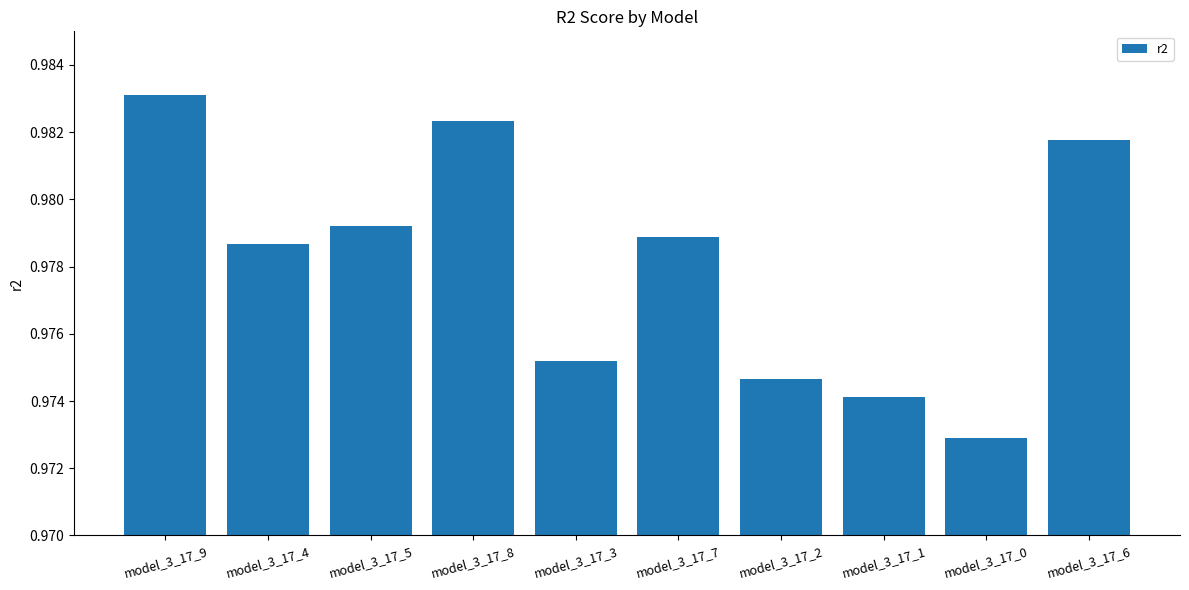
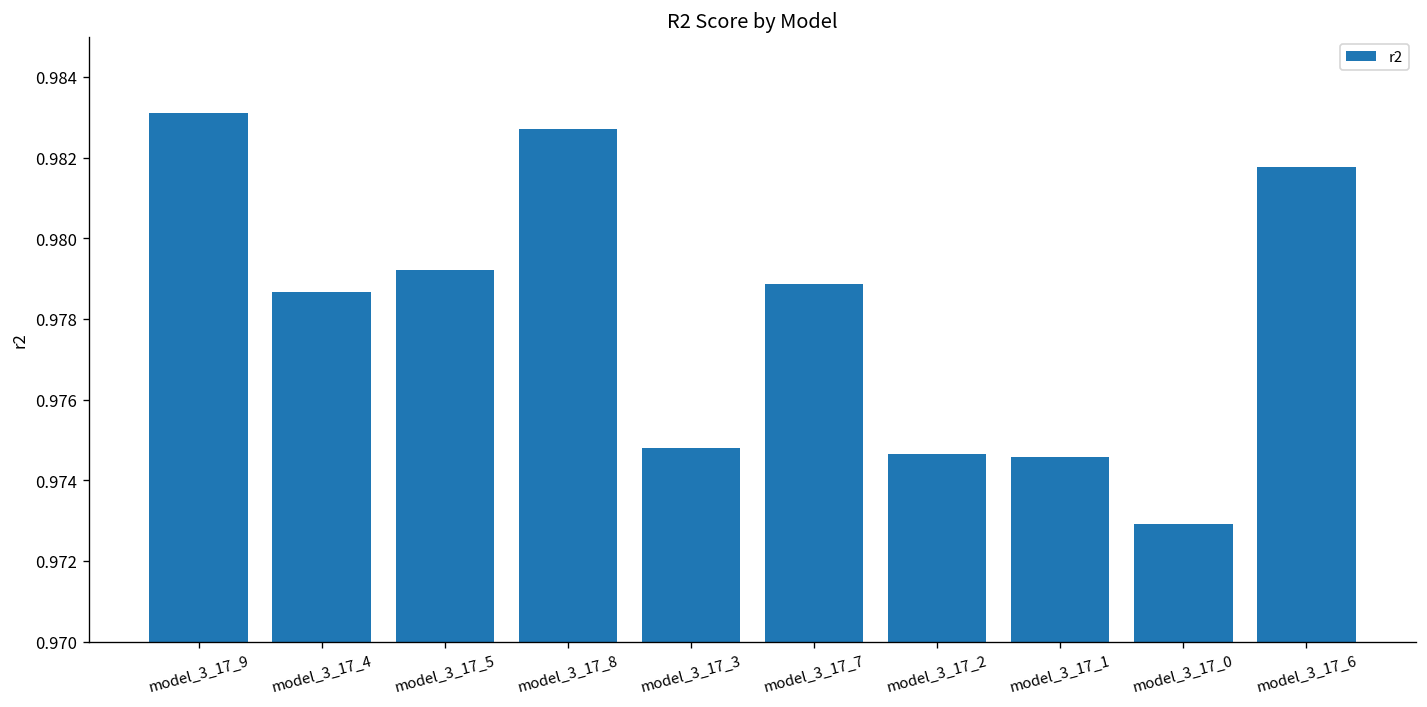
  {
    "model_3_17_9": 0.9831,
    "model_3_17_4": 0.9787,
    "model_3_17_5": 0.9792,
-   "model_3_17_8": 0.9823,
-   "model_3_17_3": 0.9752,
+   "model_3_17_8": 0.9827,
+   "model_3_17_3": 0.9748,
    "model_3_17_7": 0.9789,
    "model_3_17_2": 0.9747,
-   "model_3_17_1": 0.9741,
+   "model_3_17_1": 0.9746,
    "model_3_17_0": 0.9729,
    "model_3_17_6": 0.9818
  }
